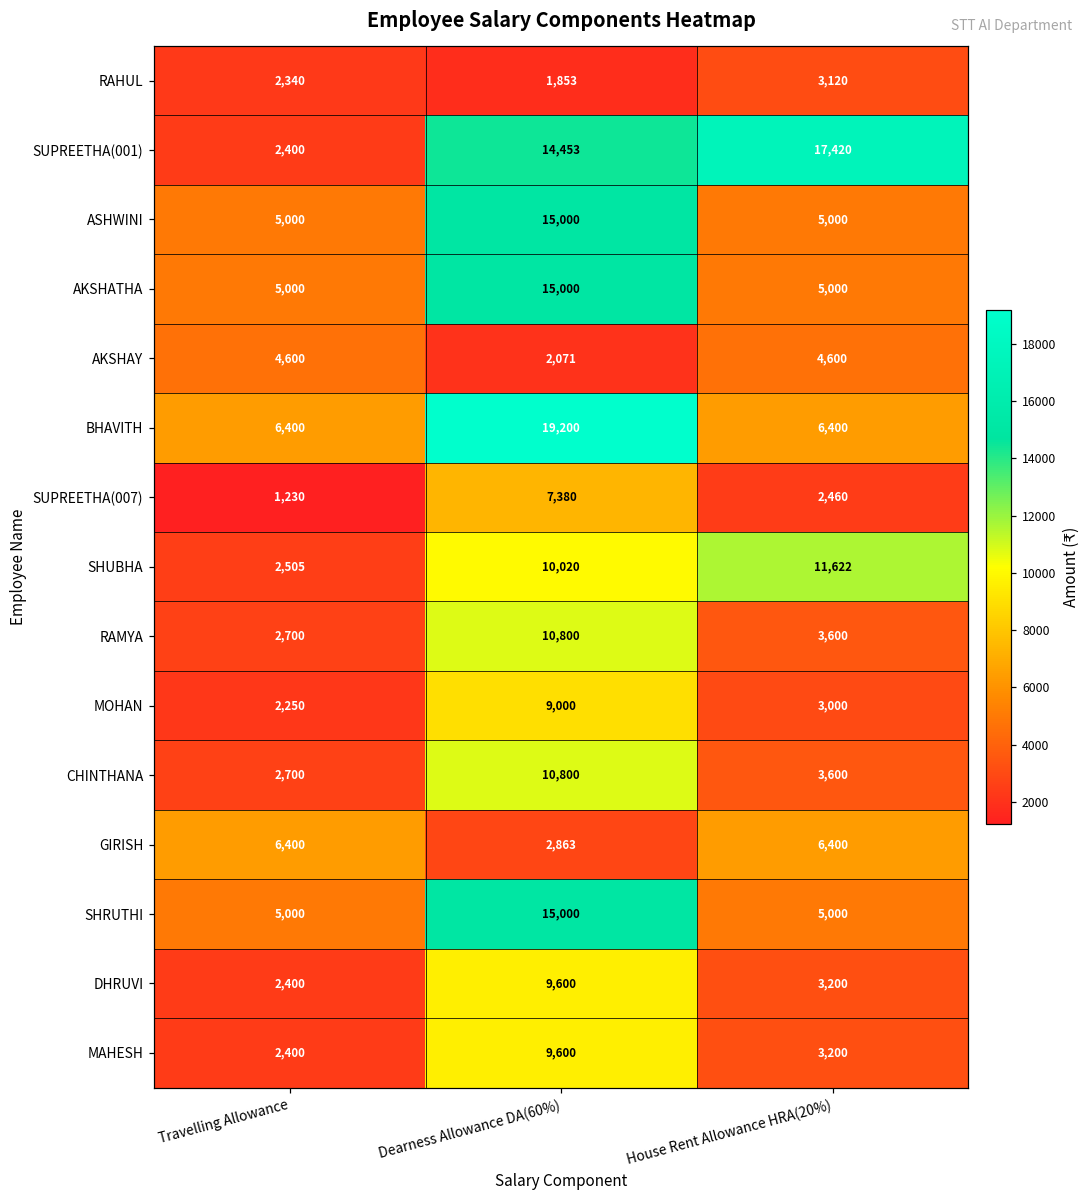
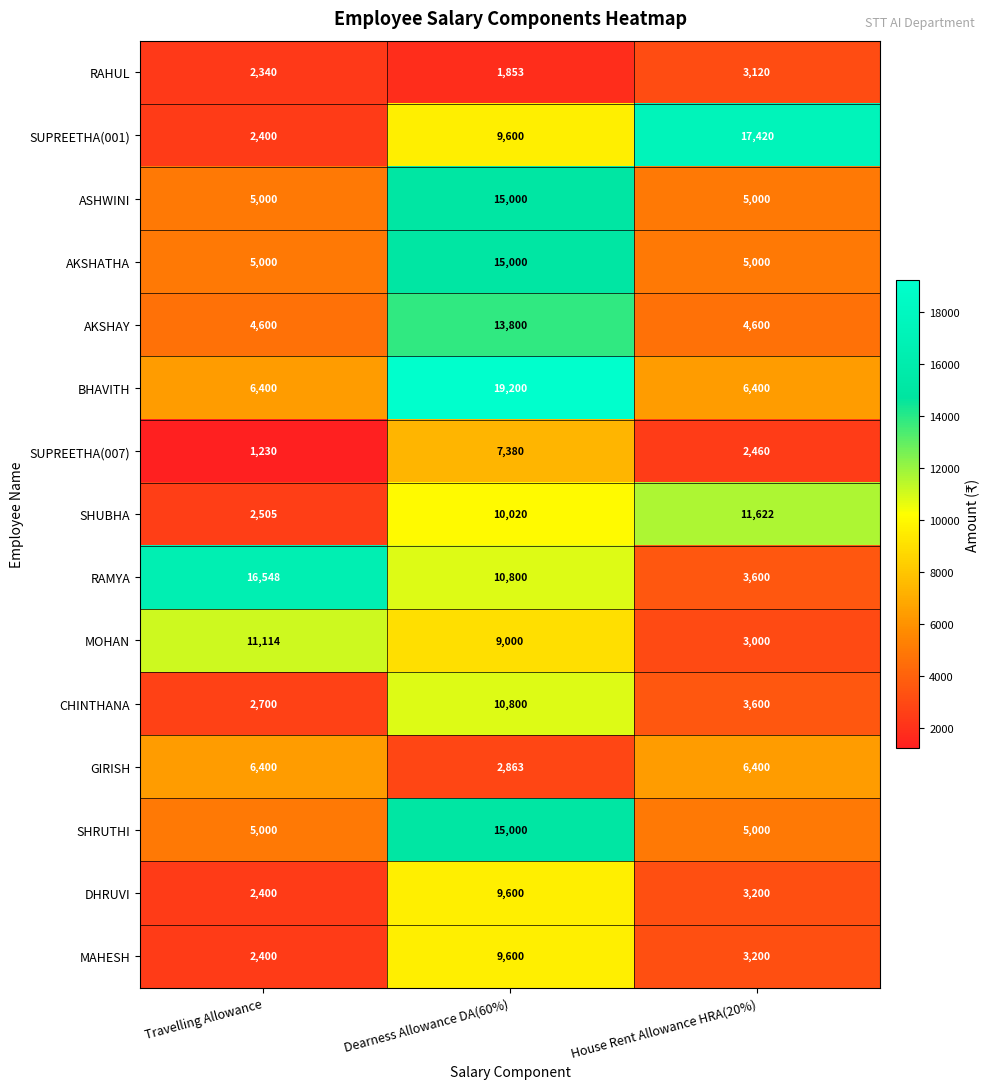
  {
    "RAHUL": {
      "Travelling Allowance": "2,340",
      "Dearness Allowance DA(60%)": "1,853",
      "House Rent Allowance HRA(20%)": "3,120"
    },
    "SUPREETHA(001)": {
      "Travelling Allowance": "2,400",
-     "Dearness Allowance DA(60%)": "14,453",
+     "Dearness Allowance DA(60%)": "9,600",
      "House Rent Allowance HRA(20%)": "17,420"
    },
    "ASHWINI": {
      "Travelling Allowance": "5,000",
      "Dearness Allowance DA(60%)": "15,000",
      "House Rent Allowance HRA(20%)": "5,000"
    },
    "AKSHATHA": {
      "Travelling Allowance": "5,000",
      "Dearness Allowance DA(60%)": "15,000",
      "House Rent Allowance HRA(20%)": "5,000"
    },
    "AKSHAY": {
      "Travelling Allowance": "4,600",
-     "Dearness Allowance DA(60%)": "2,071",
+     "Dearness Allowance DA(60%)": "13,800",
      "House Rent Allowance HRA(20%)": "4,600"
    },
    "BHAVITH": {
      "Travelling Allowance": "6,400",
      "Dearness Allowance DA(60%)": "19,200",
      "House Rent Allowance HRA(20%)": "6,400"
    },
    "SUPREETHA(007)": {
      "Travelling Allowance": "1,230",
      "Dearness Allowance DA(60%)": "7,380",
      "House Rent Allowance HRA(20%)": "2,460"
    },
    "SHUBHA": {
      "Travelling Allowance": "2,505",
      "Dearness Allowance DA(60%)": "10,020",
      "House Rent Allowance HRA(20%)": "11,622"
    },
    "RAMYA": {
-     "Travelling Allowance": "2,700",
+     "Travelling Allowance": "16,548",
      "Dearness Allowance DA(60%)": "10,800",
      "House Rent Allowance HRA(20%)": "3,600"
    },
    "MOHAN": {
-     "Travelling Allowance": "2,250",
+     "Travelling Allowance": "11,114",
      "Dearness Allowance DA(60%)": "9,000",
      "House Rent Allowance HRA(20%)": "3,000"
    },
    "CHINTHANA": {
      "Travelling Allowance": "2,700",
      "Dearness Allowance DA(60%)": "10,800",
      "House Rent Allowance HRA(20%)": "3,600"
    },
    "GIRISH": {
      "Travelling Allowance": "6,400",
      "Dearness Allowance DA(60%)": "2,863",
      "House Rent Allowance HRA(20%)": "6,400"
    },
    "SHRUTHI": {
      "Travelling Allowance": "5,000",
      "Dearness Allowance DA(60%)": "15,000",
      "House Rent Allowance HRA(20%)": "5,000"
    },
    "DHRUVI": {
      "Travelling Allowance": "2,400",
      "Dearness Allowance DA(60%)": "9,600",
      "House Rent Allowance HRA(20%)": "3,200"
    },
    "MAHESH": {
      "Travelling Allowance": "2,400",
      "Dearness Allowance DA(60%)": "9,600",
      "House Rent Allowance HRA(20%)": "3,200"
    }
  }
